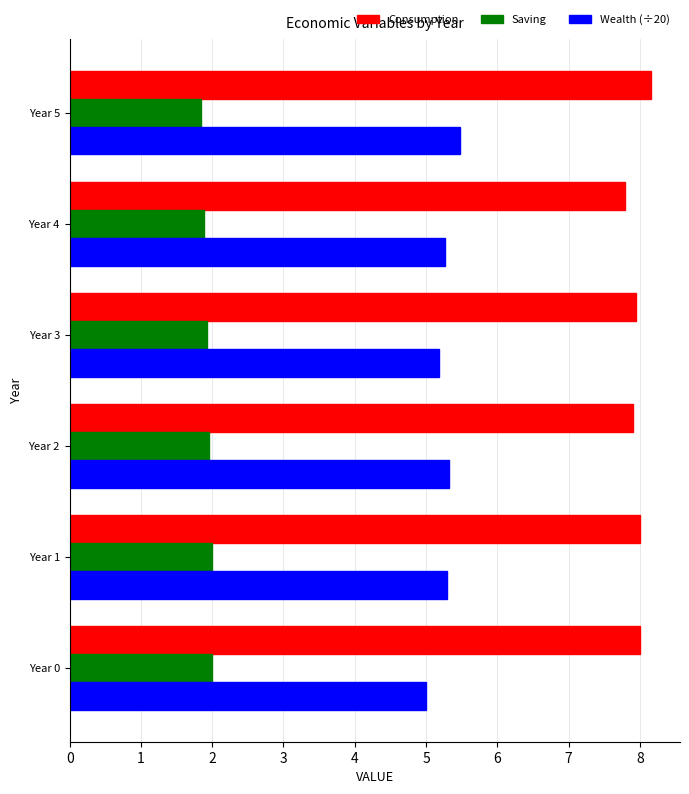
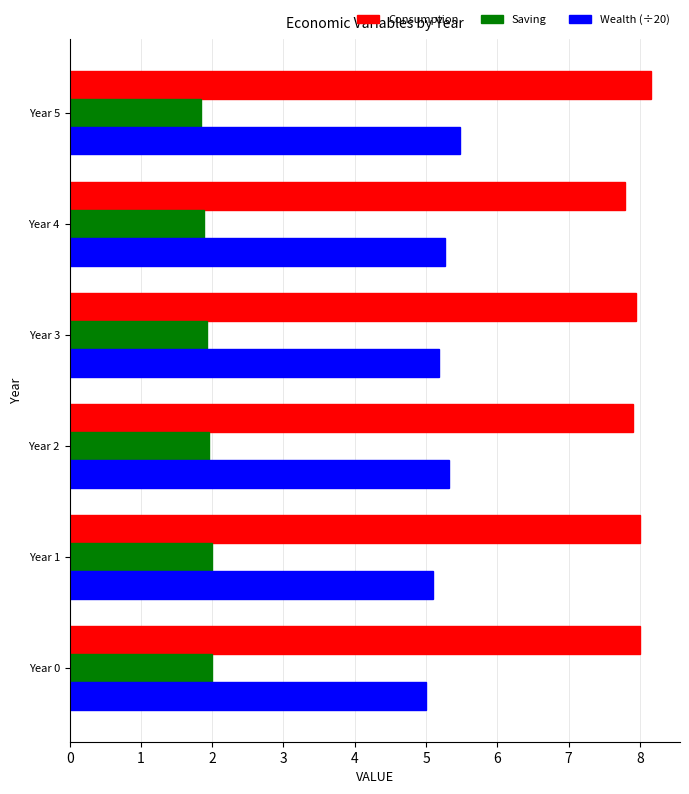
  {
    "Consumption": {
      "Year 5": 8.2,
      "Year 4": 7.8,
      "Year 3": 7.9,
      "Year 2": 7.9,
      "Year 1": 8.0,
      "Year 0": 8.0
    },
    "Saving": {
      "Year 5": 1.8,
      "Year 4": 1.9,
      "Year 3": 1.9,
      "Year 2": 2.0,
      "Year 1": 2.0,
      "Year 0": 2.0
    },
    "Wealth (÷20)": {
      "Year 5": 5.5,
      "Year 4": 5.3,
      "Year 3": 5.2,
      "Year 2": 5.3,
-     "Year 1": 5.3,
+     "Year 1": 5.1,
      "Year 0": 5.0
    }
  }
